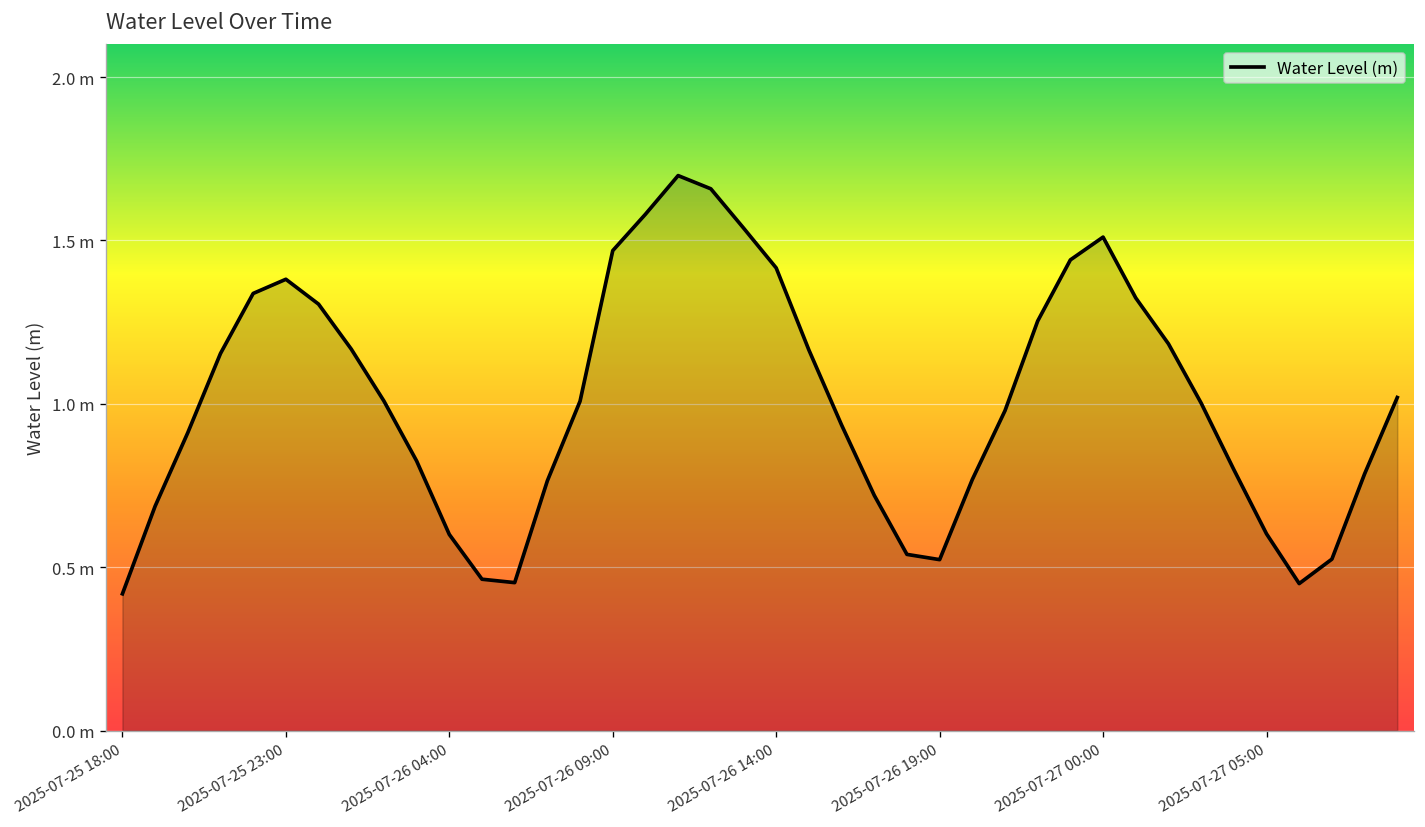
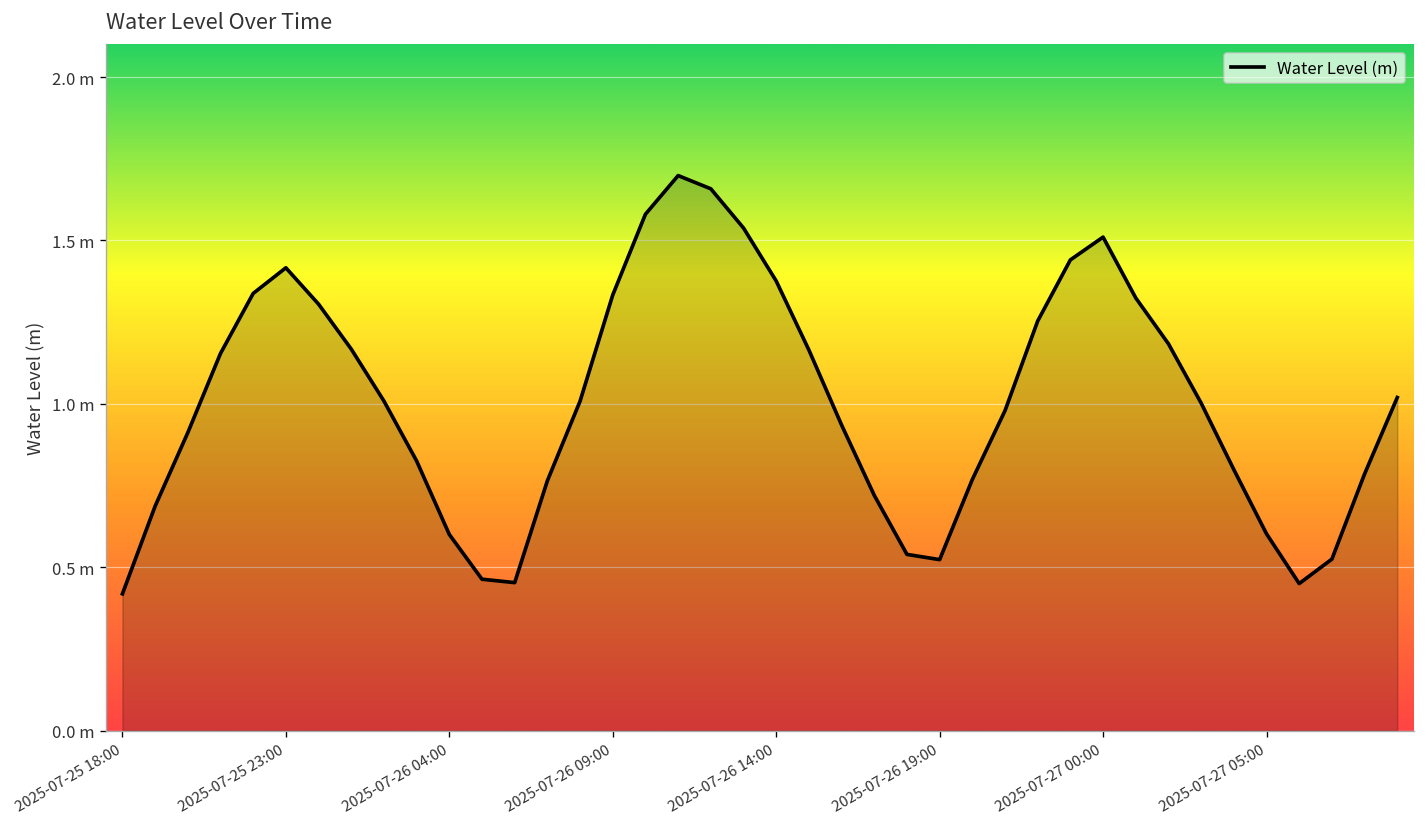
  {
    "2025-07-25 18:00": "0.42 m",
-   "2025-07-25 23:00": "1.38 m",
+   "2025-07-25 23:00": "1.42 m",
    "2025-07-26 04:00": "0.60 m",
-   "2025-07-26 09:00": "1.47 m",
-   "2025-07-26 14:00": "1.42 m",
+   "2025-07-26 09:00": "1.33 m",
+   "2025-07-26 14:00": "1.38 m",
    "2025-07-26 19:00": "0.52 m",
    "2025-07-27 00:00": "1.51 m",
    "2025-07-27 05:00": "0.60 m"
  }
